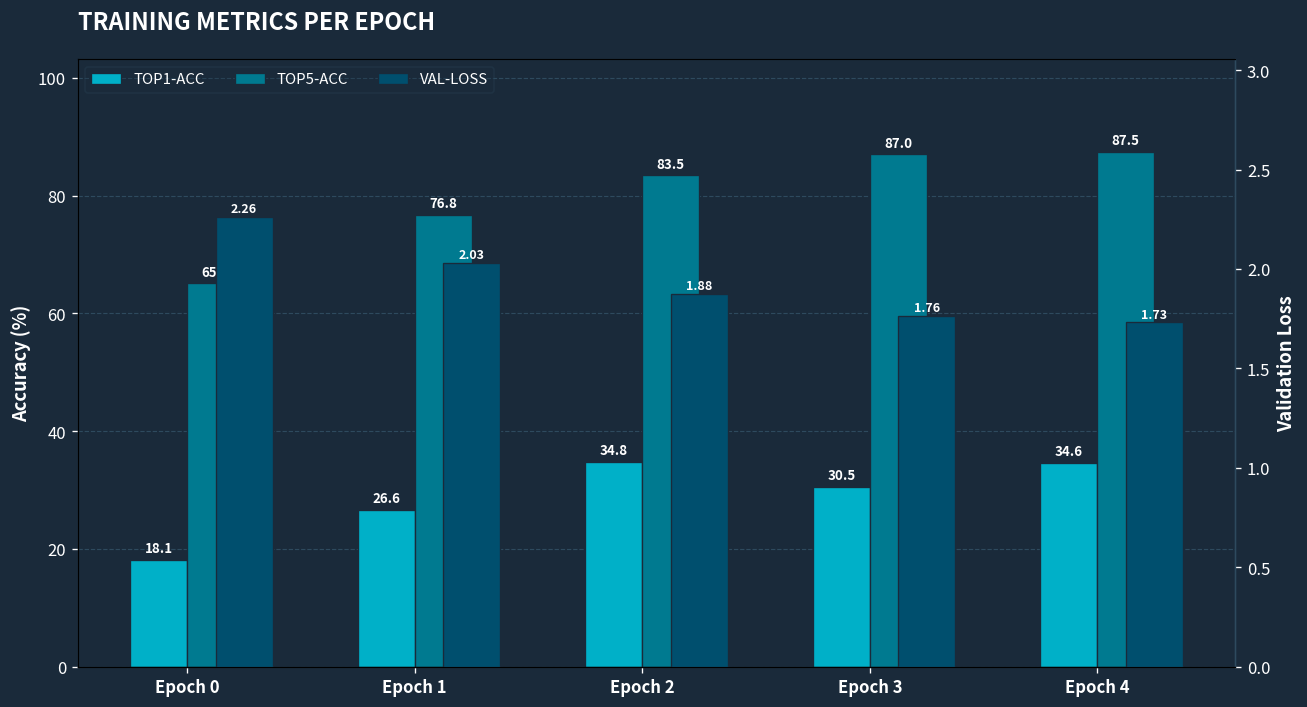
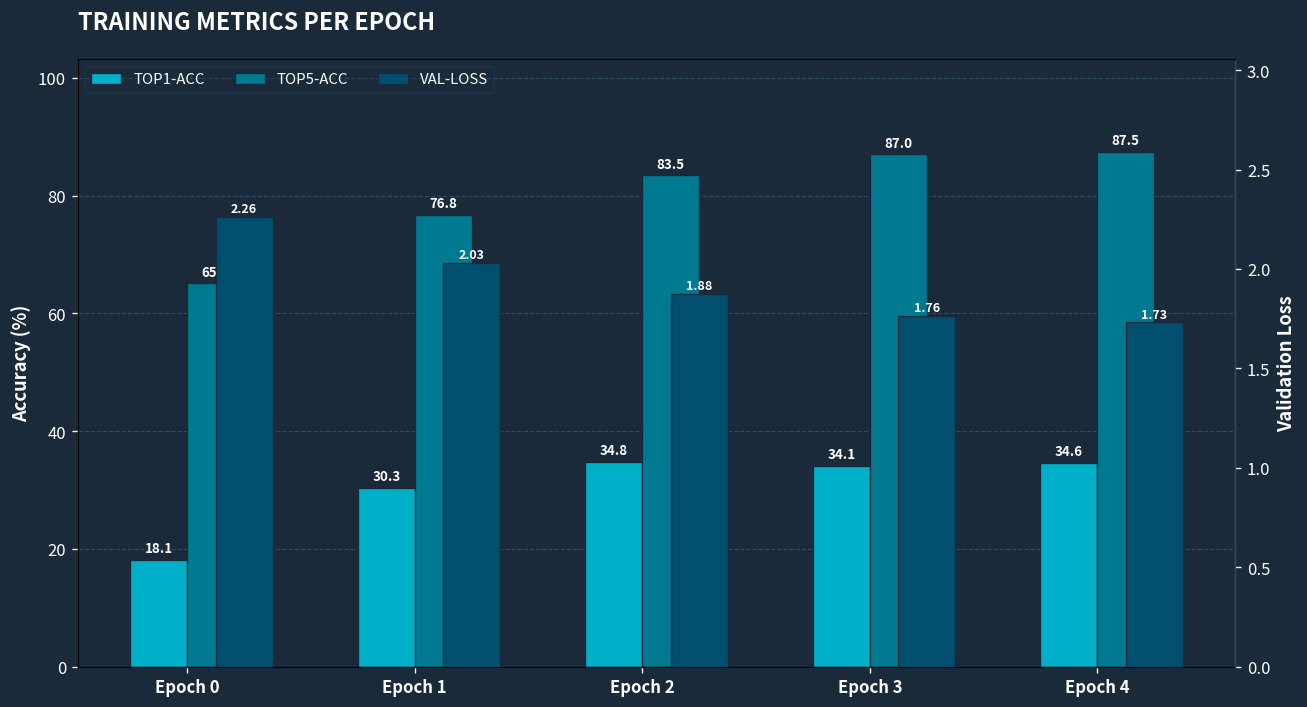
  {
    "TOP1-ACC": {
      "Epoch 0": 18.1,
-     "Epoch 1": 26.6,
+     "Epoch 1": 30.3,
      "Epoch 2": 34.8,
-     "Epoch 3": 30.5,
+     "Epoch 3": 34.1,
      "Epoch 4": 34.6
    }
  }
